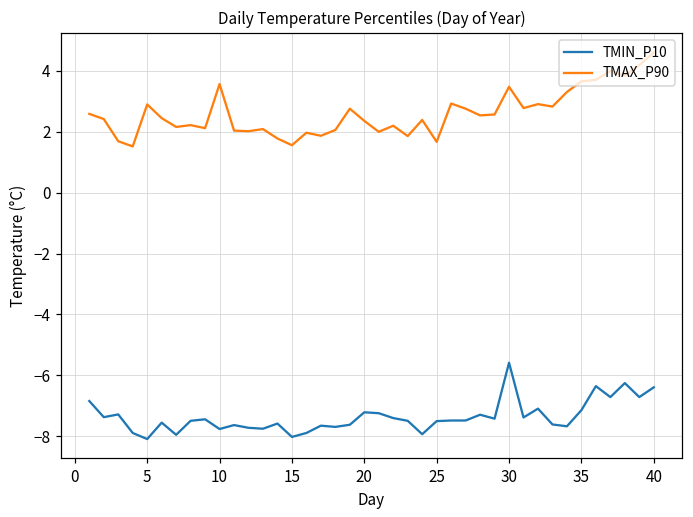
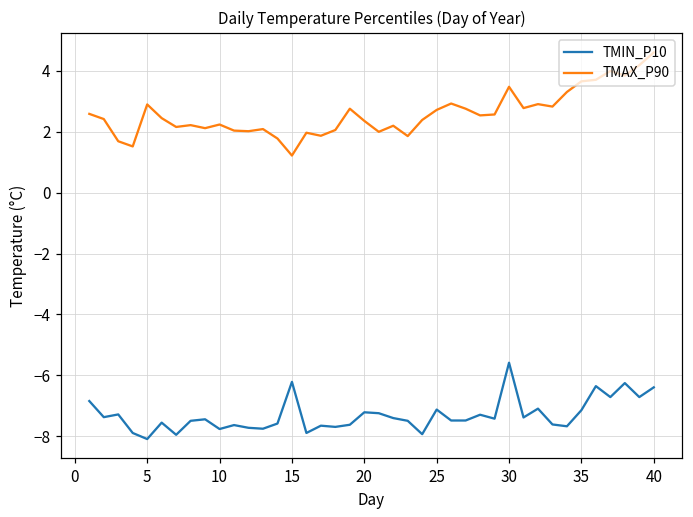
  {
    "TMIN_P10": {
      "5": -8.1,
      "10": -7.8,
-     "15": -8.0,
+     "15": -6.2,
      "20": -7.2,
-     "25": -7.5,
+     "25": -7.1,
      "30": -5.6,
      "35": -7.2,
      "40": -6.4
    },
    "TMAX_P90": {
      "5": 2.9,
-     "10": 3.6,
-     "15": 1.6,
+     "10": 2.2,
+     "15": 1.2,
      "20": 2.4,
-     "25": 1.7,
+     "25": 2.7,
      "30": 3.5
    }
  }
